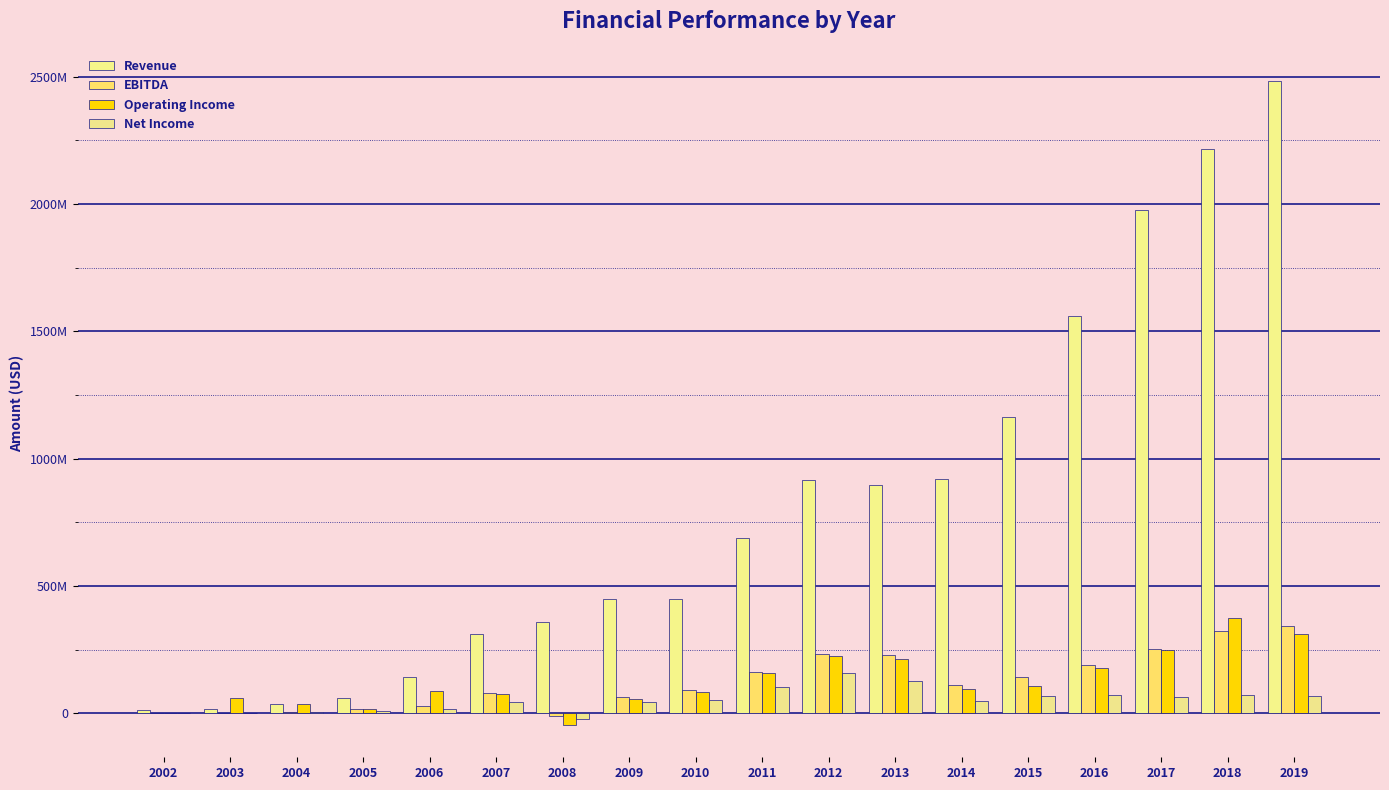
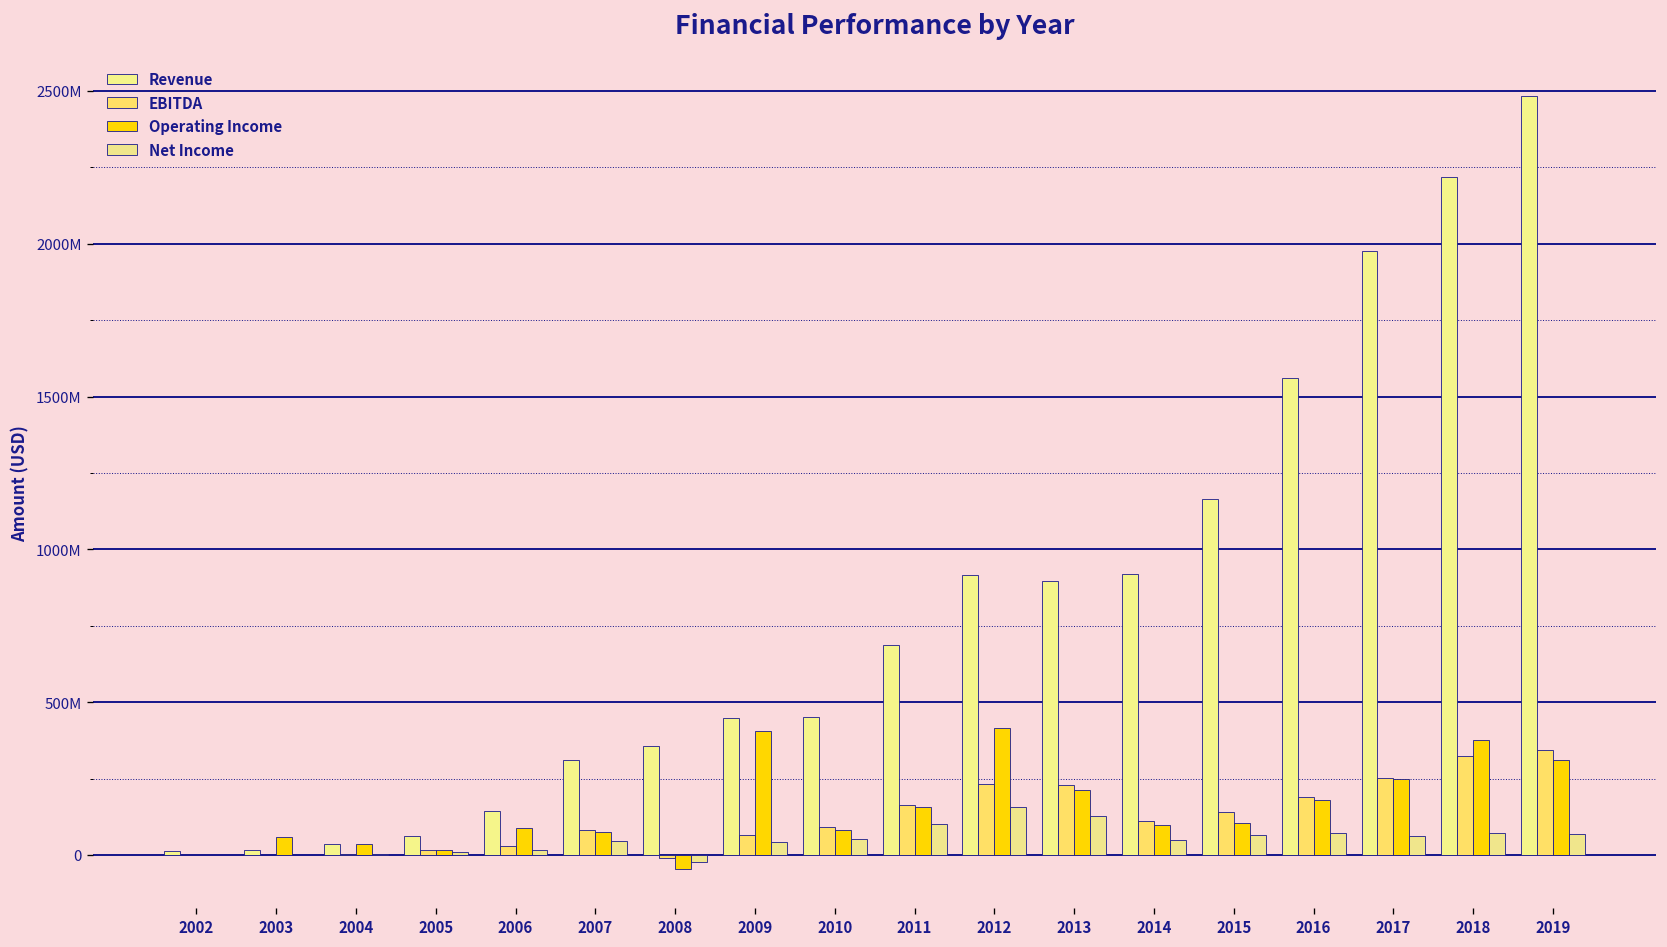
  {
    "Operating Income": {
      "2003": 60000000,
      "2004": 40000000,
      "2005": 20000000,
      "2006": 90000000,
      "2007": 70000000,
      "2008": -50000000,
-     "2009": 60000000,
+     "2009": 410000000,
      "2010": 80000000,
      "2011": 160000000,
-     "2012": 220000000,
+     "2012": 420000000,
      "2013": 210000000,
      "2014": 100000000,
      "2015": 110000000,
      "2016": 180000000,
      "2017": 250000000,
      "2018": 380000000,
      "2019": 310000000
    }
  }
